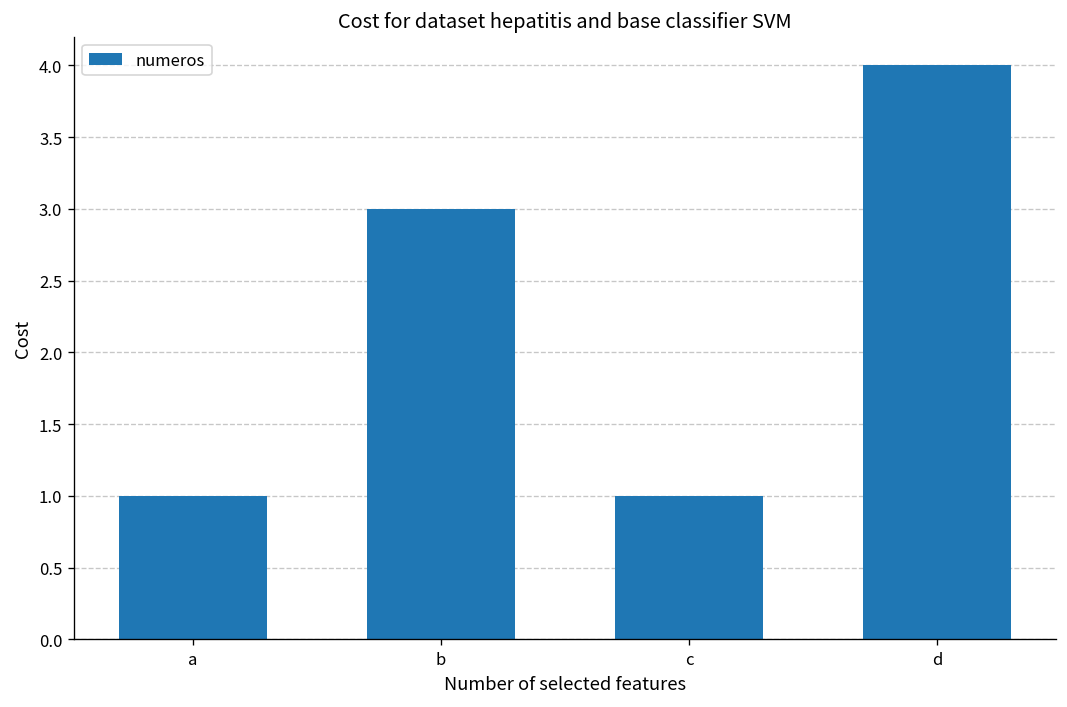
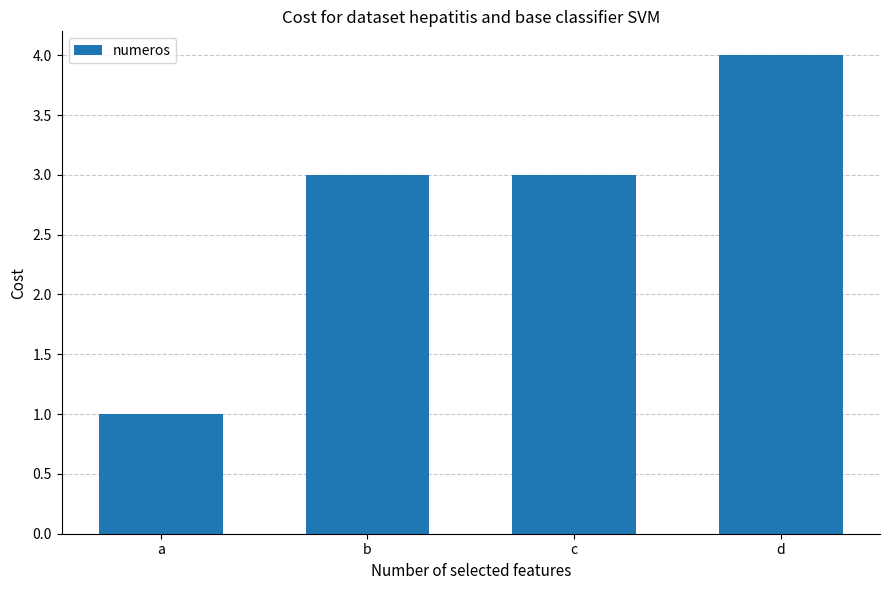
  {
    "a": 1,
    "b": 3,
-   "c": 1,
+   "c": 3,
    "d": 4
  }
